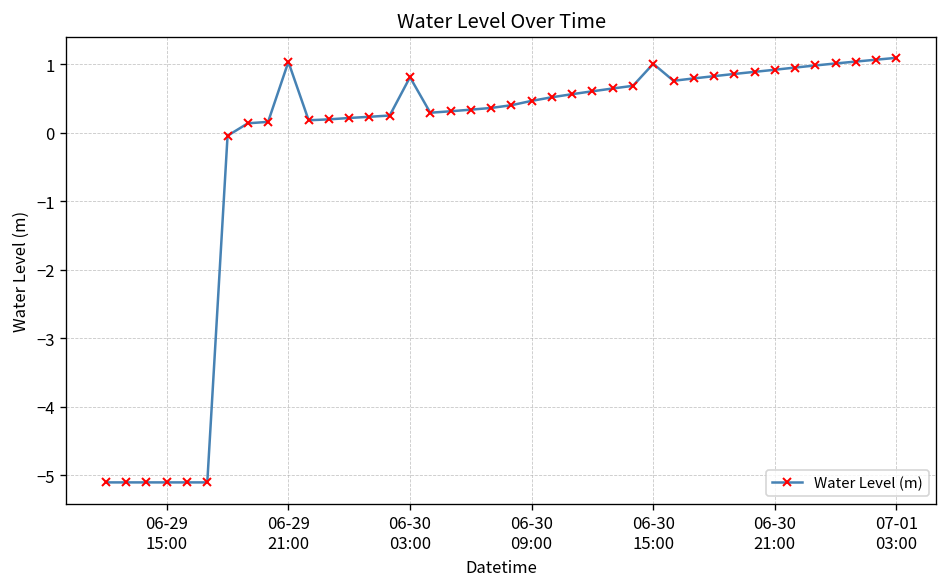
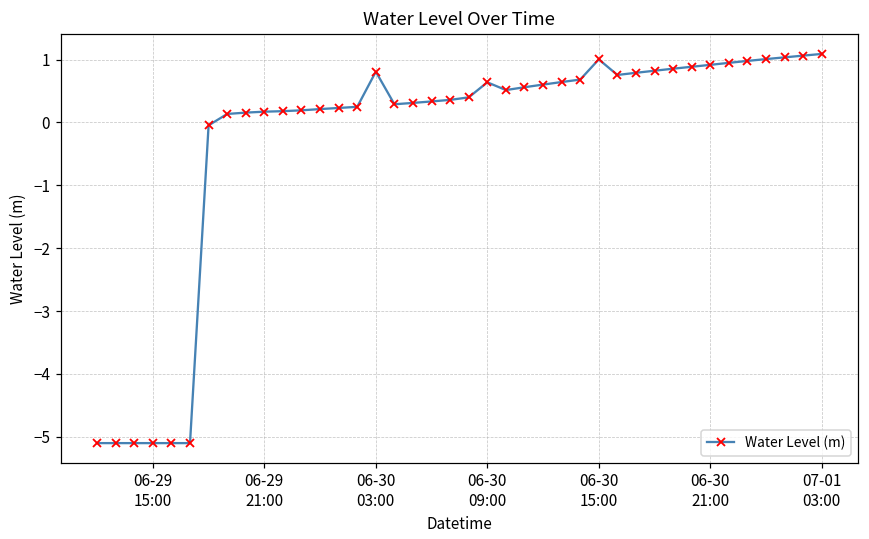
  {
    "06-29 15:00": -5.1,
-   "06-29 21:00": 1.0,
+   "06-29 21:00": 0.2,
    "06-30 03:00": 0.8,
-   "06-30 09:00": 0.5,
+   "06-30 09:00": 0.6,
    "06-30 15:00": 1.0,
    "06-30 21:00": 0.9,
    "07-01 03:00": 1.1
  }
